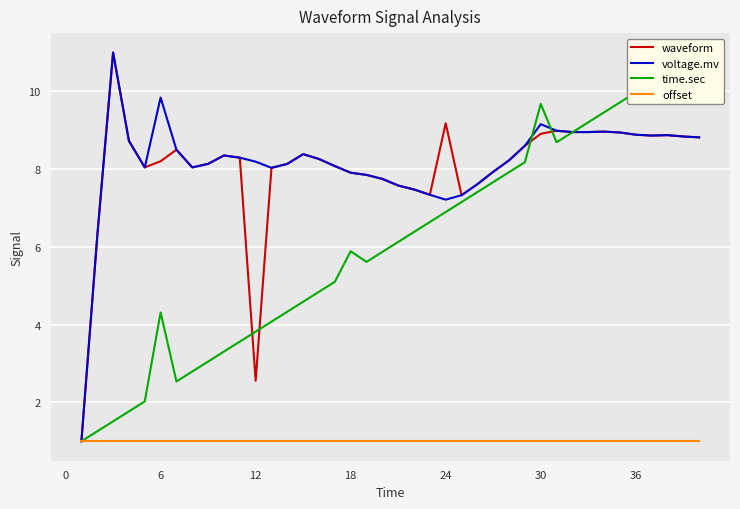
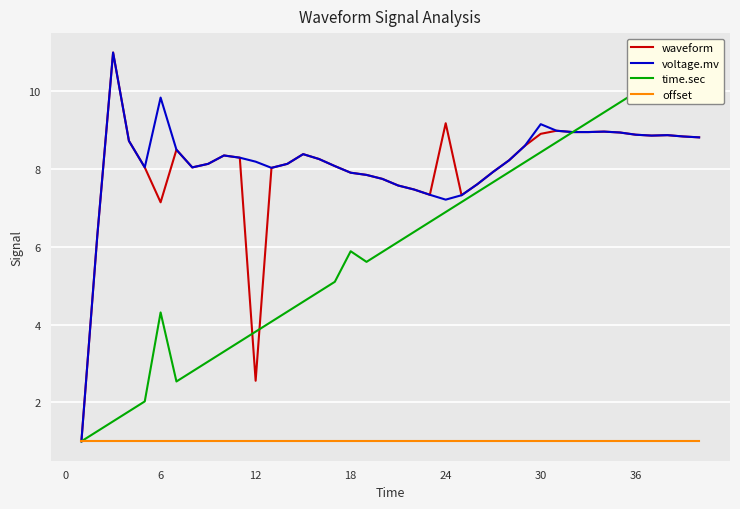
  {
    "waveform": {
-     "6": 8.2,
+     "6": 7.1,
      "12": 2.6,
      "24": 9.2,
      "30": 8.9
    },
    "voltage.mv": {
      "6": 9.8,
      "12": 8.2,
      "24": 7.2,
      "30": 9.2
    },
    "time.sec": {
      "6": 4.3,
      "12": 3.8,
      "18": 5.9,
      "24": 6.9,
-     "30": 9.7
+     "30": 8.4
    },
    "offset": {
      "6": 1.0,
      "12": 1.0,
      "18": 1.0,
      "24": 1.0,
      "30": 1.0,
      "36": 1.0
    }
  }
